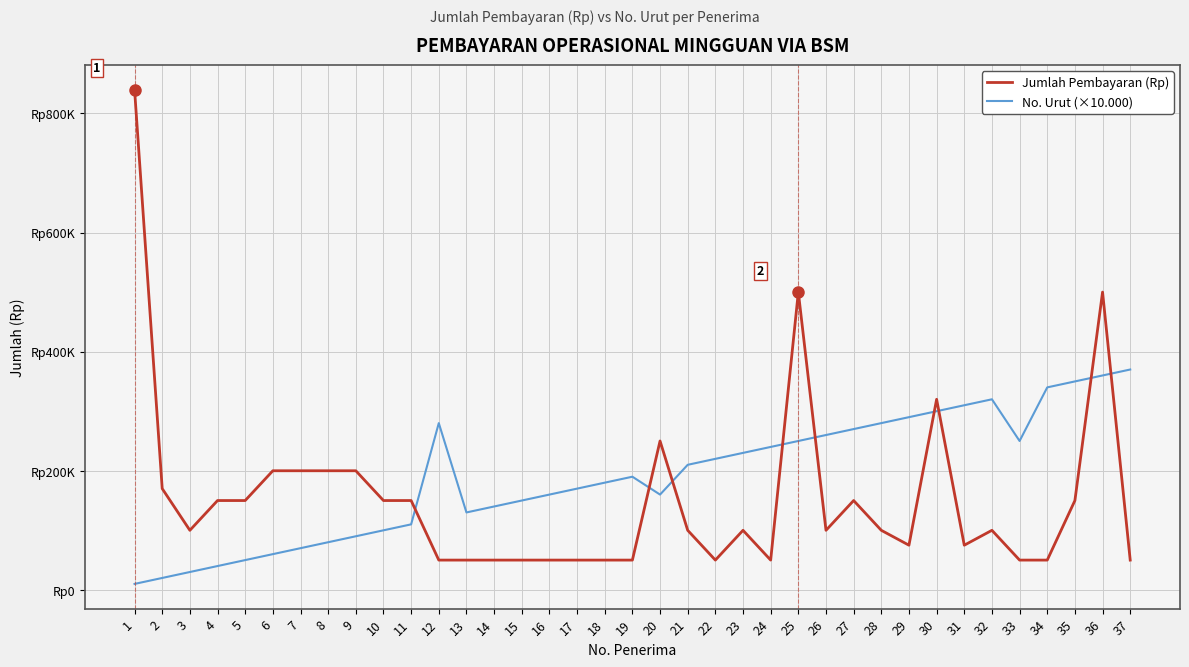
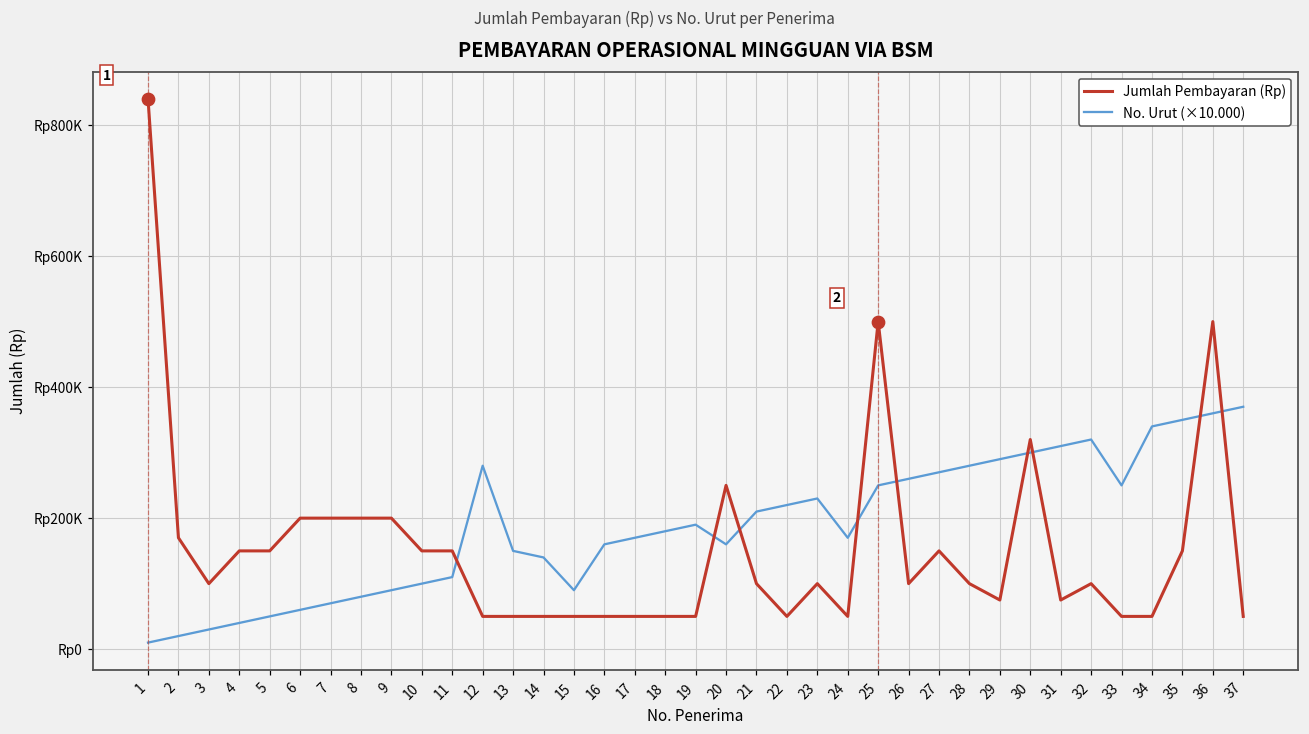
  {
    "No. Urut (×10.000)": {
      "1": "Rp10000",
      "2": "Rp20000",
      "3": "Rp30000",
      "4": "Rp40000",
      "5": "Rp50000",
      "6": "Rp60000",
      "7": "Rp70000",
      "8": "Rp80000",
      "9": "Rp90000",
      "10": "Rp100000",
      "11": "Rp110000",
      "12": "Rp280000",
-     "13": "Rp130000",
+     "13": "Rp150000",
      "14": "Rp140000",
-     "15": "Rp150000",
+     "15": "Rp90000",
      "16": "Rp160000",
      "17": "Rp170000",
      "18": "Rp180000",
      "19": "Rp190000",
      "20": "Rp160000",
      "21": "Rp210000",
      "22": "Rp220000",
      "23": "Rp230000",
-     "24": "Rp240000",
+     "24": "Rp170000",
      "25": "Rp250000",
      "26": "Rp260000",
      "27": "Rp270000",
      "28": "Rp280000",
      "29": "Rp290000",
      "30": "Rp300000",
      "31": "Rp310000",
      "32": "Rp320000",
      "33": "Rp250000",
      "34": "Rp340000",
      "35": "Rp350000",
      "36": "Rp360000",
      "37": "Rp370000"
    }
  }
